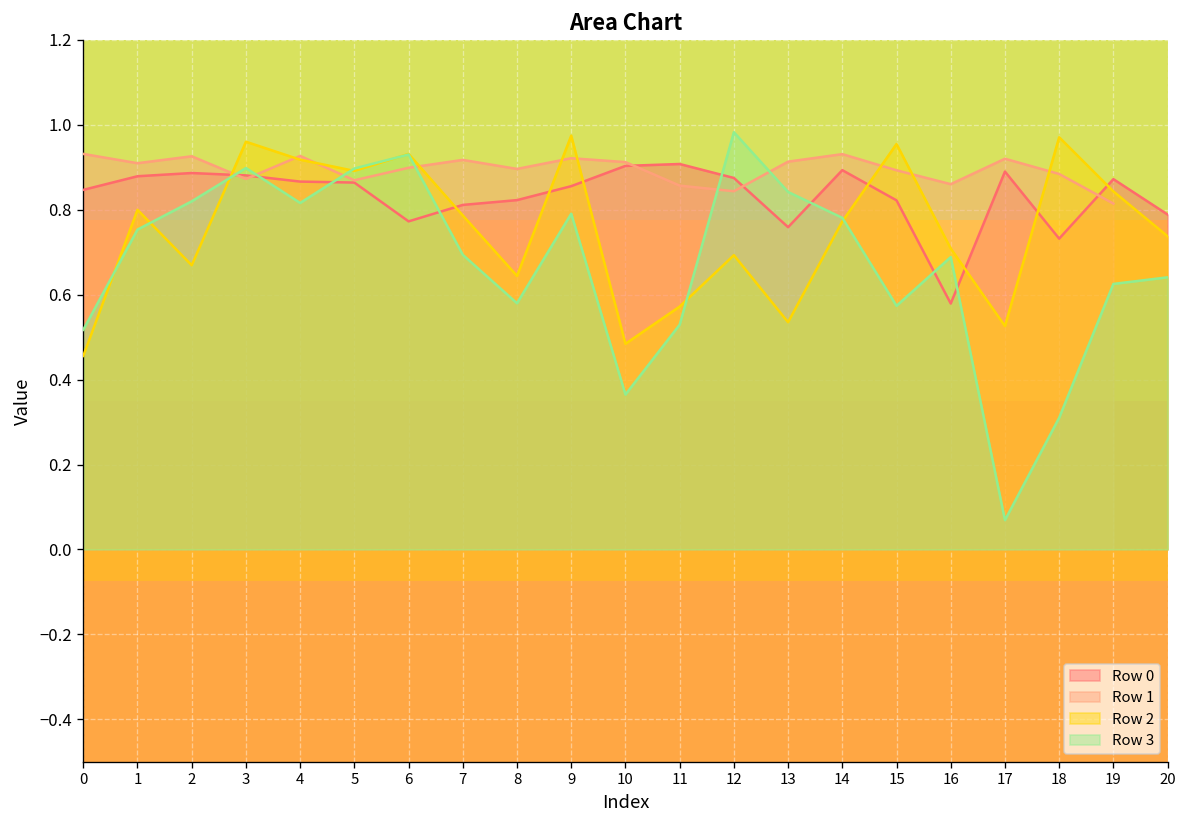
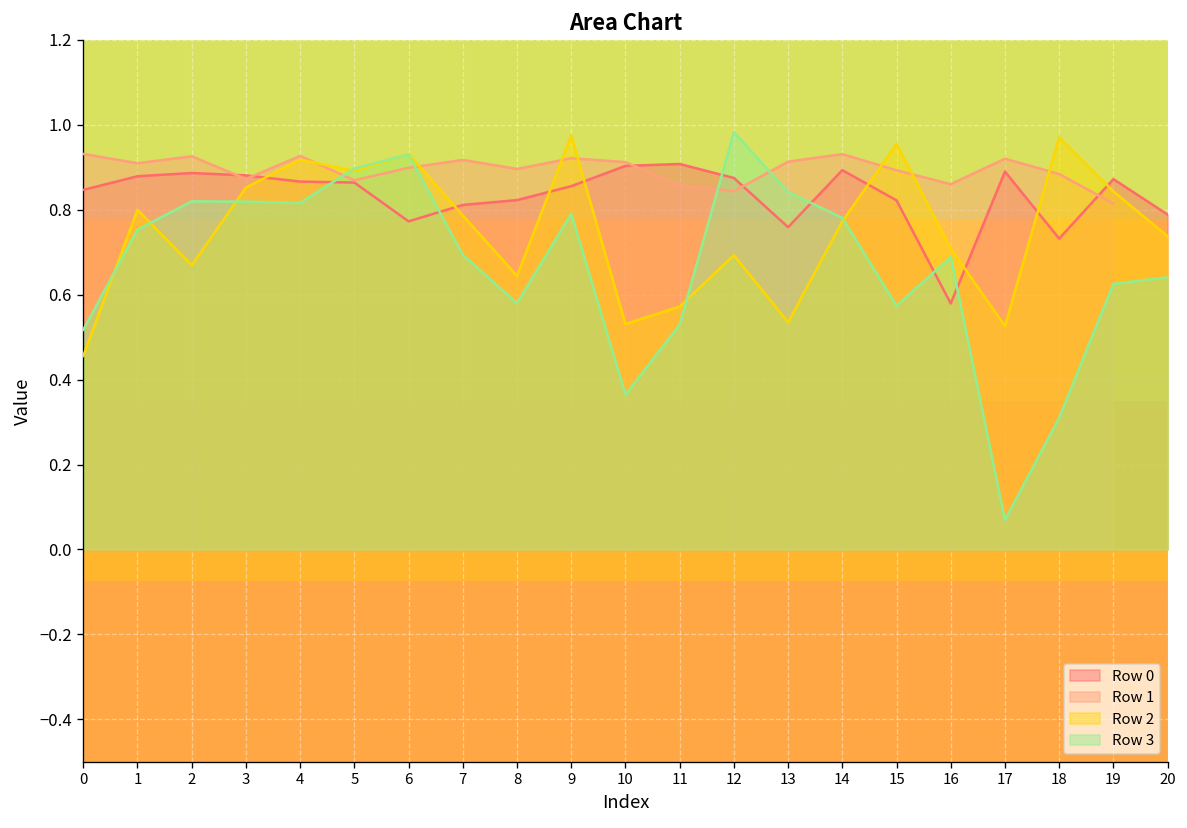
  {
    "Row 2": {
      "0": 0.46,
      "1": 0.80,
      "2": 0.67,
-     "3": 0.96,
+     "3": 0.85,
      "4": 0.92,
      "7": 0.79,
      "8": 0.64,
      "9": 0.97,
-     "10": 0.48,
+     "10": 0.53,
      "11": 0.57,
      "12": 0.69,
      "13": 0.54,
      "14": 0.77,
      "15": 0.95,
      "16": 0.71,
      "17": 0.53,
      "18": 0.97,
      "19": 0.84,
      "20": 0.74
    },
    "Row 3": {
      "0": 0.52,
      "1": 0.75,
      "2": 0.82,
-     "3": 0.90,
+     "3": 0.82,
      "4": 0.82,
      "7": 0.69,
      "8": 0.58,
      "9": 0.79,
      "10": 0.36,
      "11": 0.53,
      "12": 0.98,
      "13": 0.84,
      "14": 0.78,
      "15": 0.57,
      "16": 0.69,
      "17": 0.07,
      "18": 0.31,
      "19": 0.63,
      "20": 0.64
    }
  }
